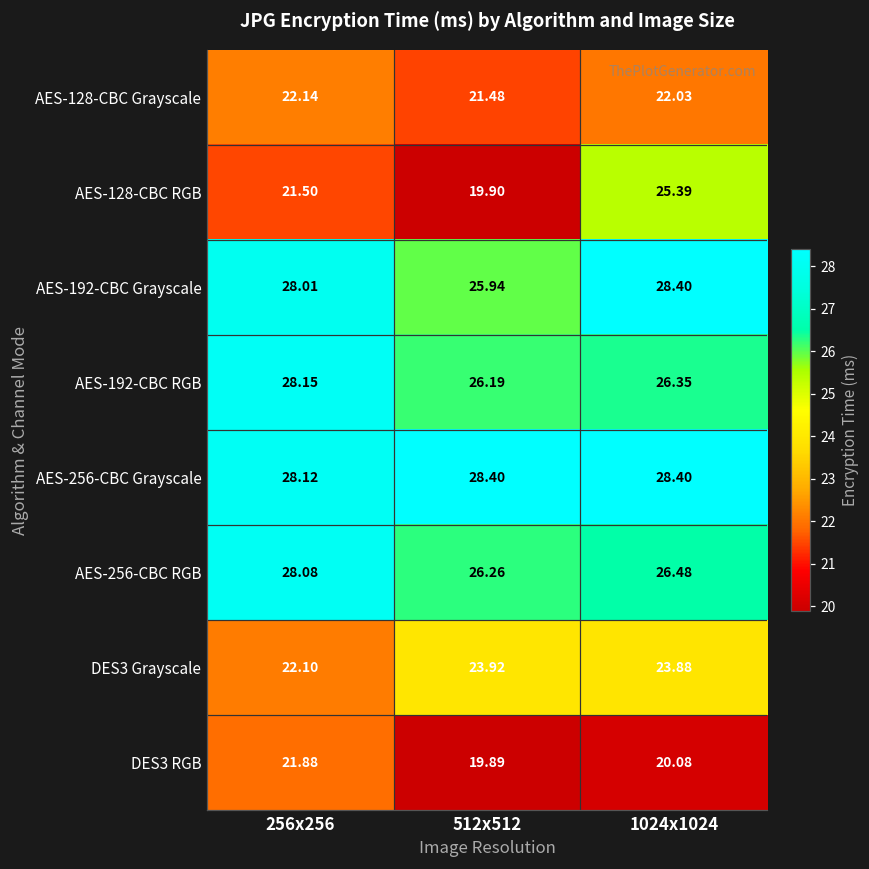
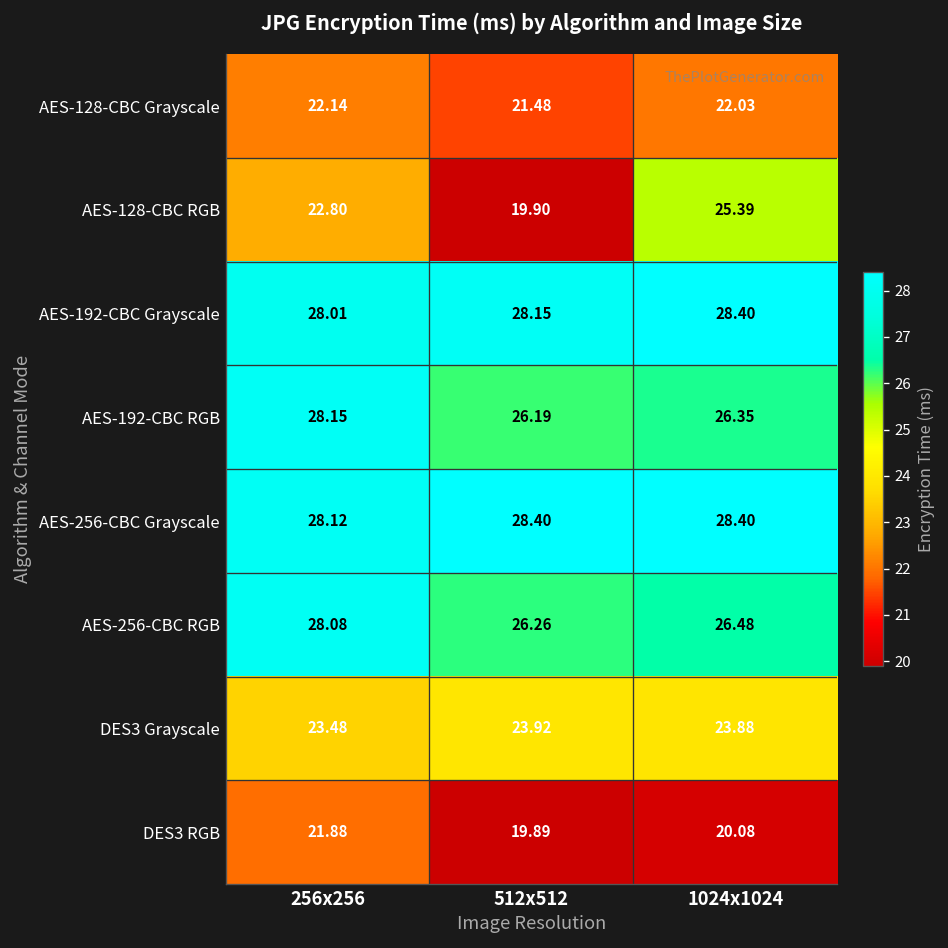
  {
    "AES-128-CBC Grayscale": {
      "256x256": 22.14,
      "512x512": 21.48
    },
    "AES-128-CBC RGB": {
-     "256x256": 21.50,
+     "256x256": 22.80,
      "512x512": 19.90,
      "1024x1024": 25.39
    },
    "AES-192-CBC Grayscale": {
      "256x256": 28.01,
-     "512x512": 25.94,
+     "512x512": 28.15,
      "1024x1024": 28.40
    },
    "AES-192-CBC RGB": {
      "256x256": 28.15,
      "512x512": 26.19,
      "1024x1024": 26.35
    },
    "AES-256-CBC Grayscale": {
      "256x256": 28.12,
      "512x512": 28.40,
      "1024x1024": 28.40
    },
    "AES-256-CBC RGB": {
      "256x256": 28.08,
      "512x512": 26.26,
      "1024x1024": 26.48
    },
    "DES3 Grayscale": {
-     "256x256": 22.10,
+     "256x256": 23.48,
      "512x512": 23.92,
      "1024x1024": 23.88
    },
    "DES3 RGB": {
      "256x256": 21.88,
      "512x512": 19.89,
      "1024x1024": 20.08
    }
  }
